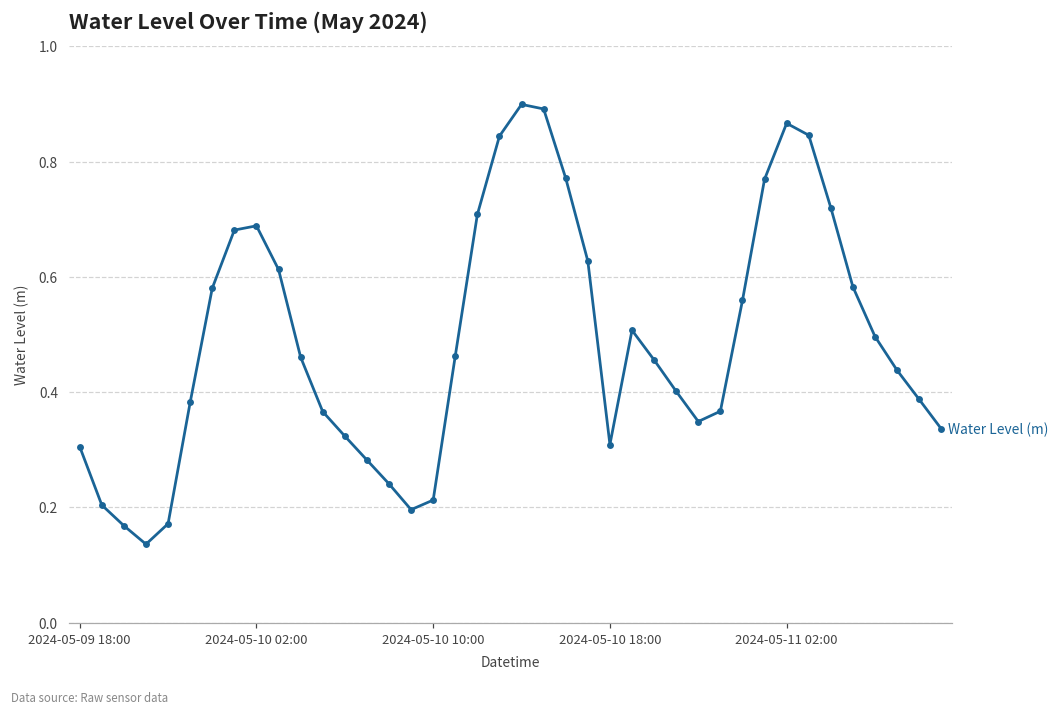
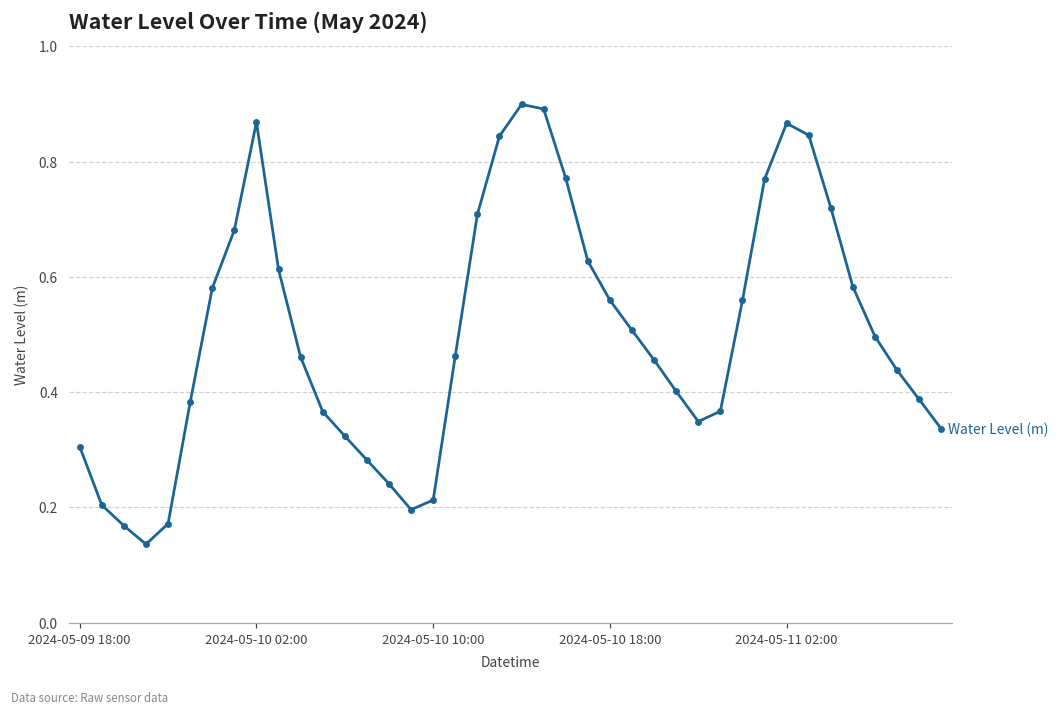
  {
    "2024-05-09 18:00": 0.31,
-   "2024-05-10 02:00": 0.69,
+   "2024-05-10 02:00": 0.87,
    "2024-05-10 10:00": 0.21,
-   "2024-05-10 18:00": 0.31,
+   "2024-05-10 18:00": 0.56,
    "2024-05-11 02:00": 0.87
  }
